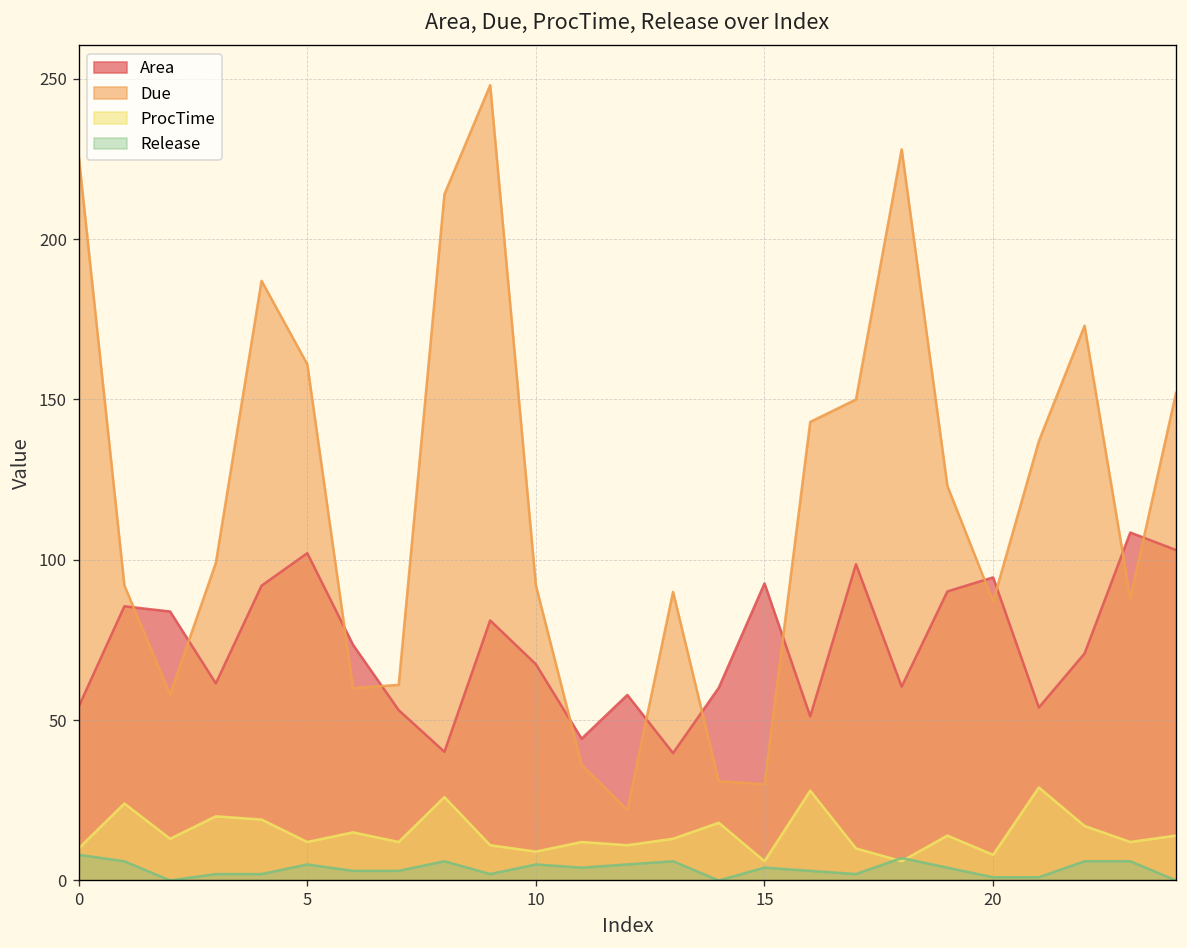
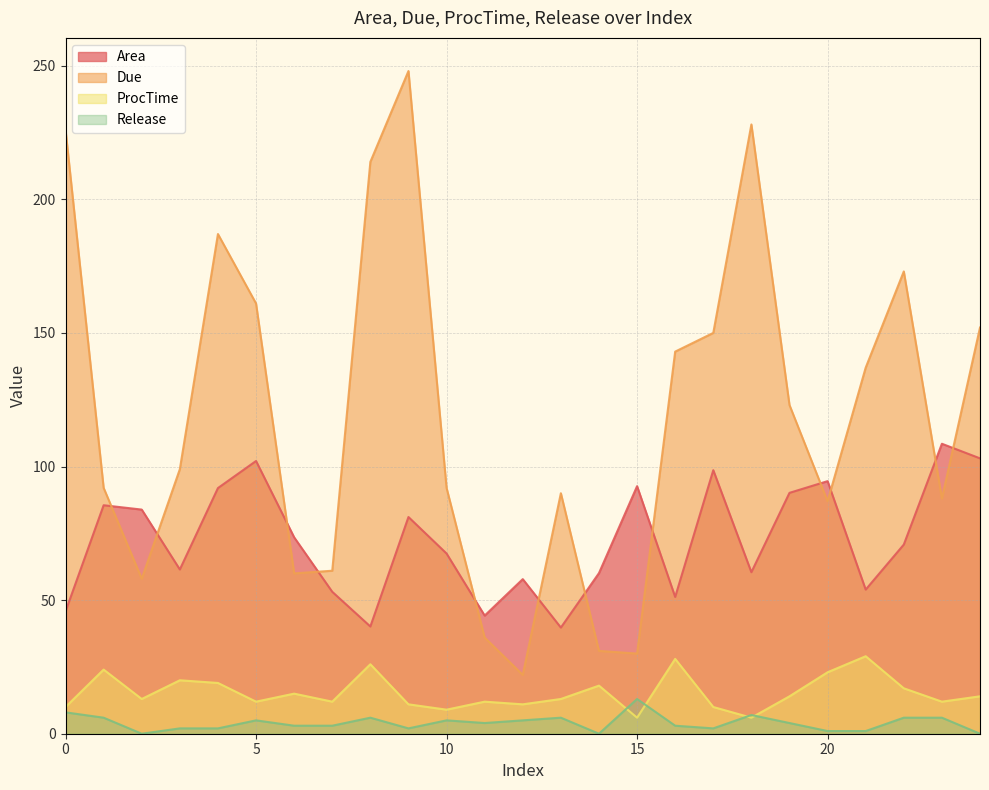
  {
    "Area": {
-     "0": 54,
+     "0": 46,
      "5": 102,
      "10": 67,
      "15": 93,
      "20": 95
    },
    "Due": {
      "0": 226,
      "5": 161,
      "10": 92,
      "15": 30,
      "20": 87
    },
    "ProcTime": {
      "0": 10,
      "5": 12,
      "10": 9,
      "15": 6,
-     "20": 8
+     "20": 23
    },
    "Release": {
      "0": 8,
      "5": 5,
      "10": 5,
-     "15": 4,
+     "15": 13,
      "20": 1
    }
  }
